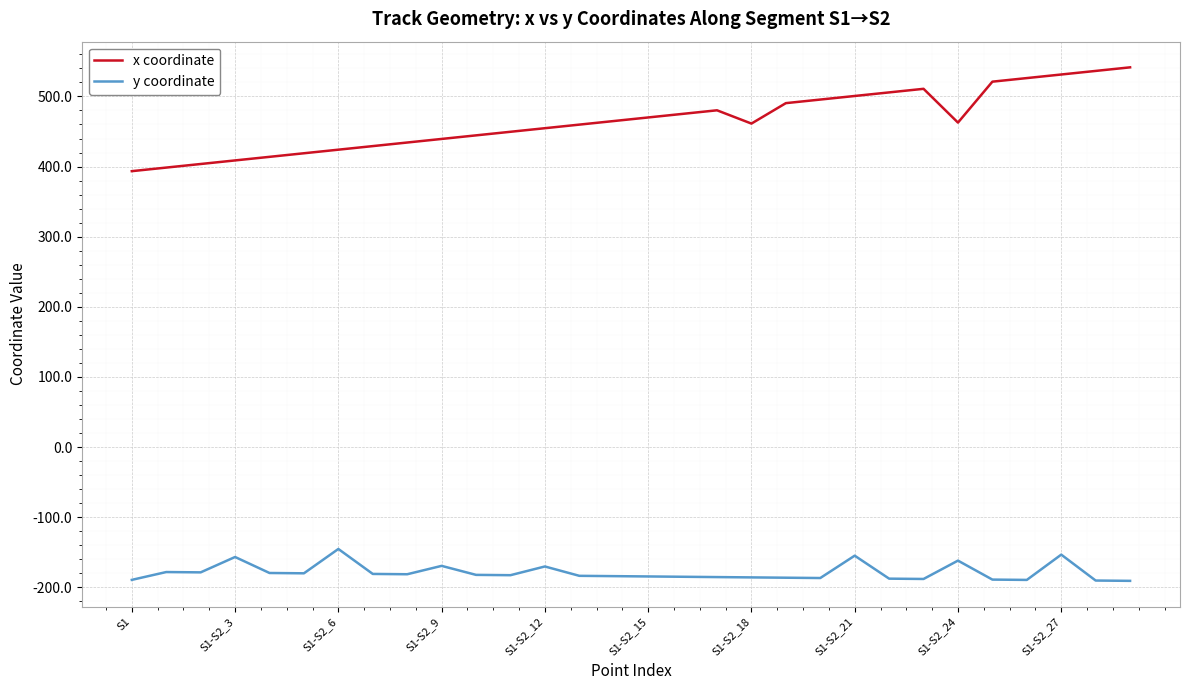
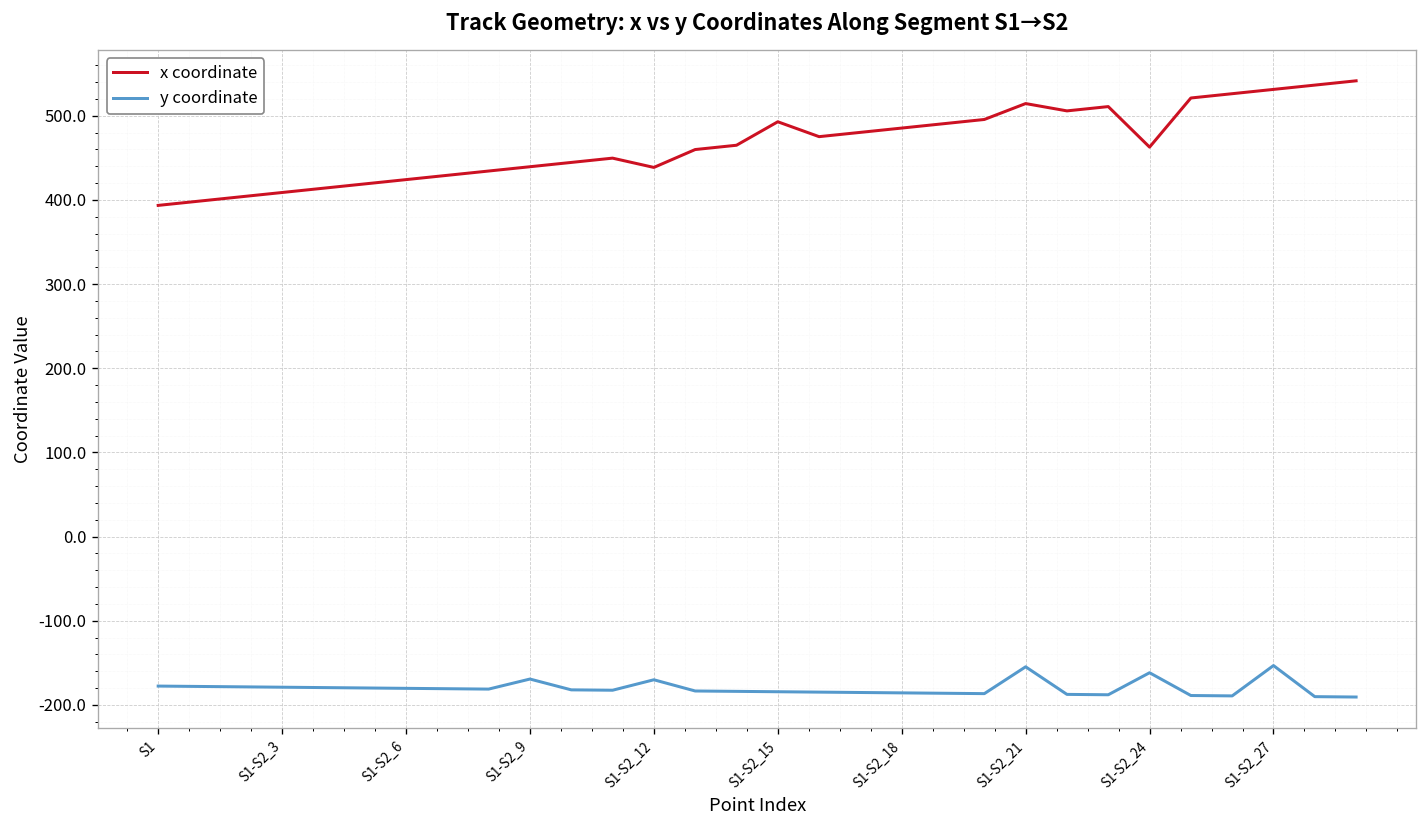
  {
    "x coordinate": {
      "S1": 390,
      "S1-S2_3": 410,
      "S1-S2_6": 420,
      "S1-S2_9": 440,
-     "S1-S2_12": 450,
-     "S1-S2_15": 470,
-     "S1-S2_18": 460,
-     "S1-S2_21": 500,
+     "S1-S2_12": 440,
+     "S1-S2_15": 490,
+     "S1-S2_18": 490,
+     "S1-S2_21": 510,
      "S1-S2_24": 460,
      "S1-S2_27": 530
    },
    "y coordinate": {
-     "S1": -190,
-     "S1-S2_3": -160,
-     "S1-S2_6": -150,
+     "S1": -180,
+     "S1-S2_3": -180,
+     "S1-S2_6": -180,
      "S1-S2_9": -170,
      "S1-S2_12": -170,
      "S1-S2_15": -180,
      "S1-S2_18": -190,
      "S1-S2_21": -150,
      "S1-S2_24": -160,
      "S1-S2_27": -150
    }
  }
